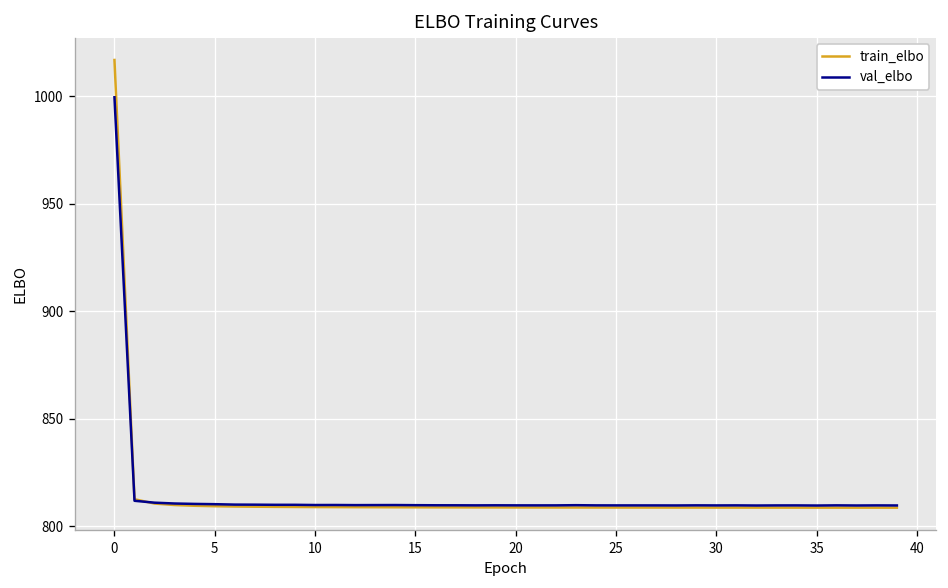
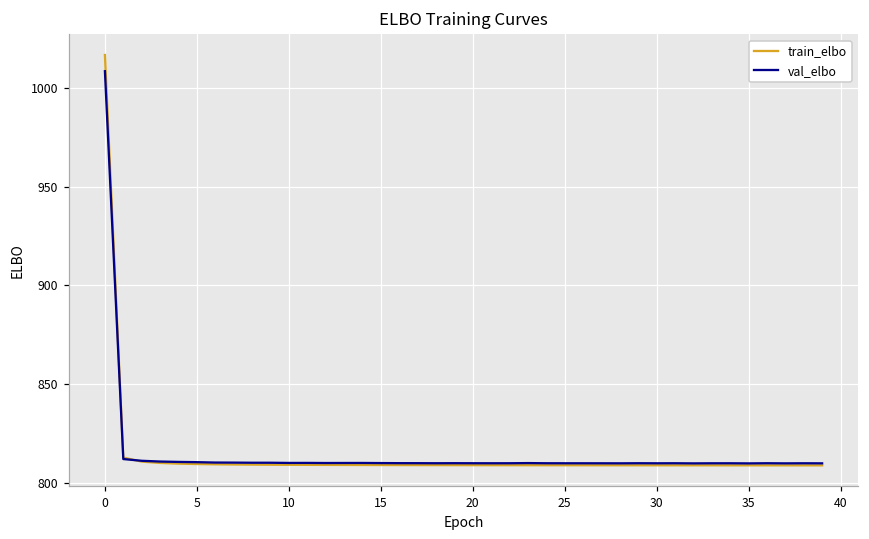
  {
    "train_elbo": {
      "0": 1017
    },
    "val_elbo": {
-     "0": 999
+     "0": 1009
    }
  }
